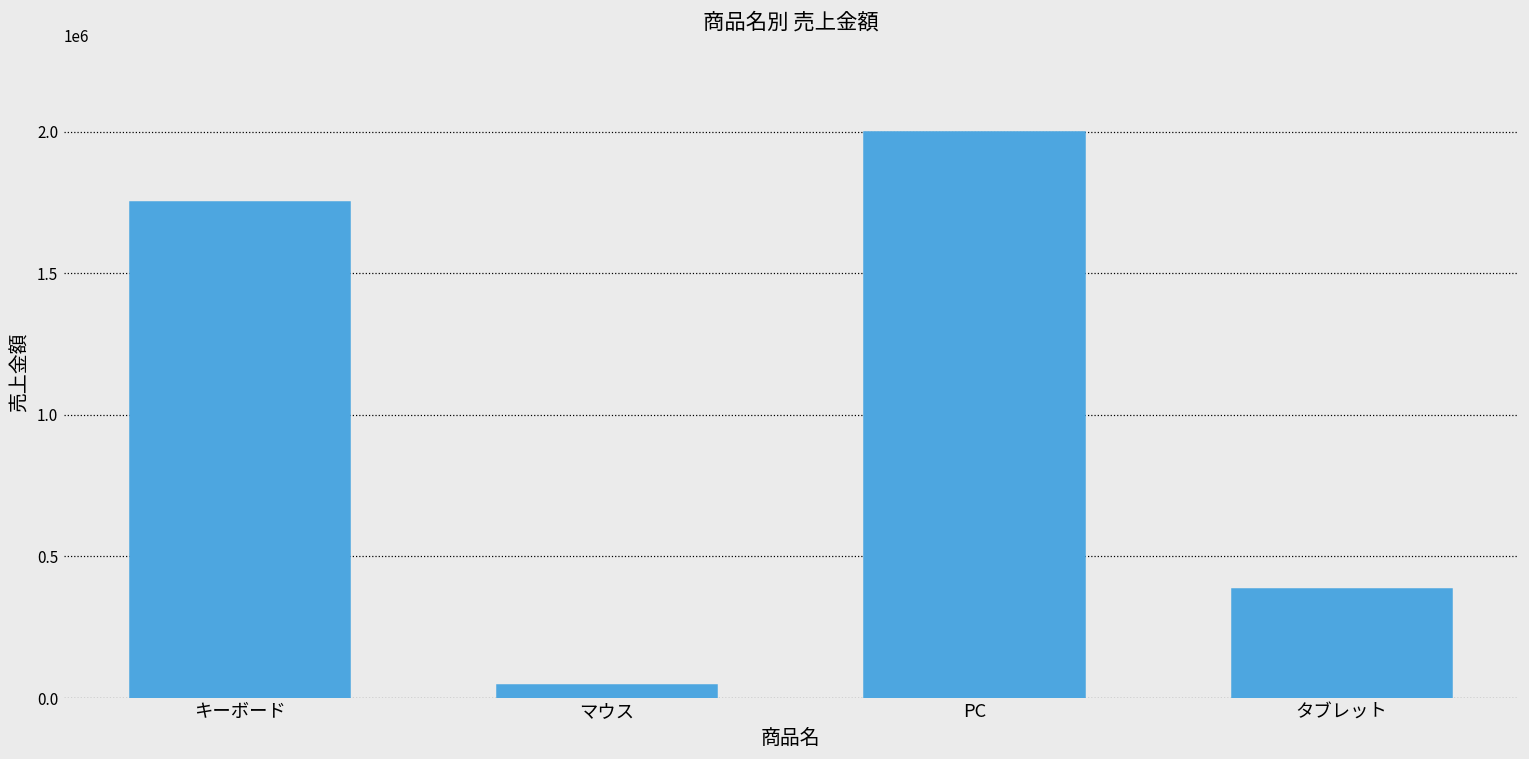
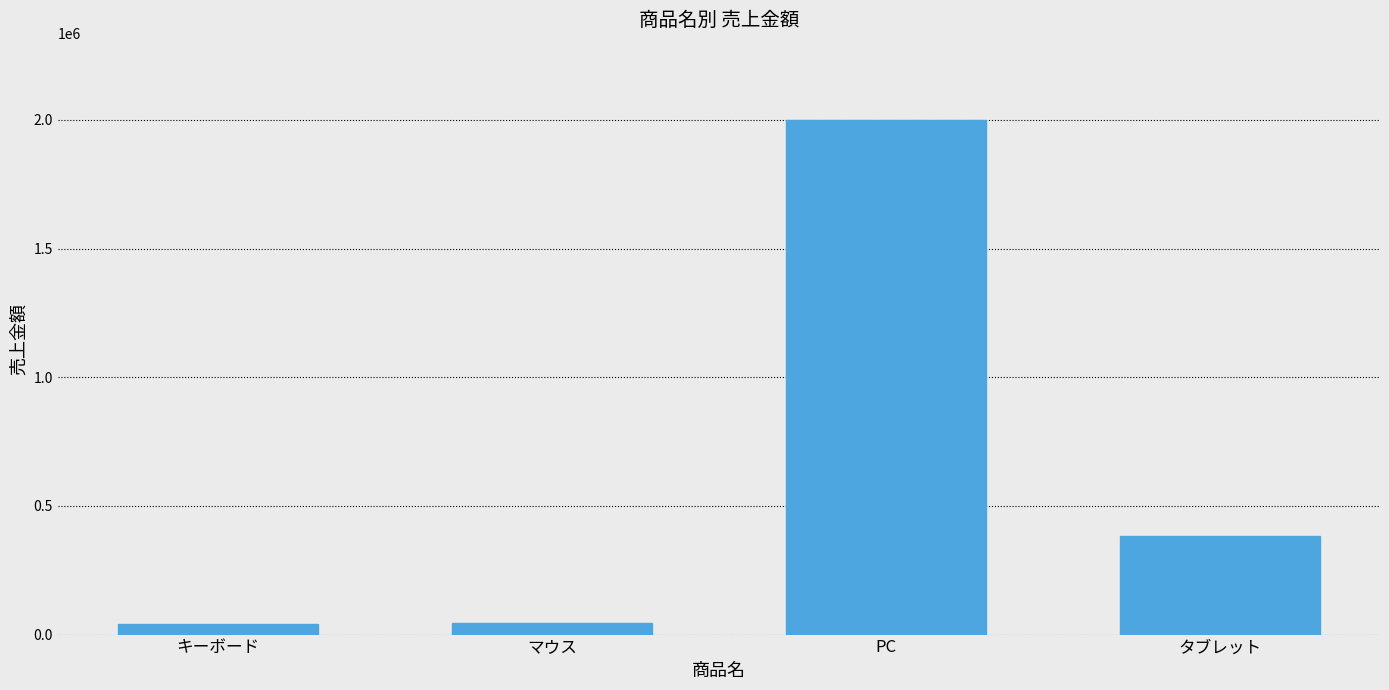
  {
-   "キーボード": 1750000,
+   "キーボード": 40000,
    "マウス": 50000,
    "PC": 2000000,
    "タブレット": 380000
  }
